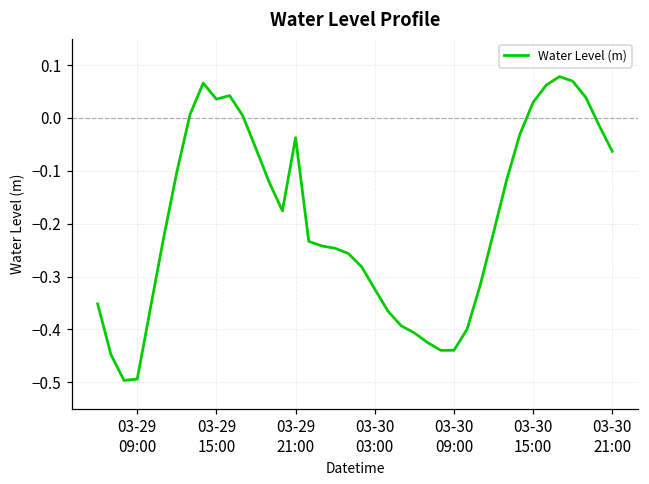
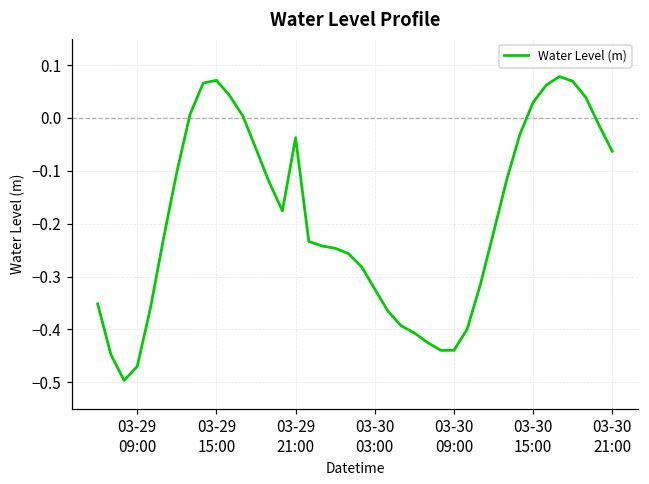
  {
-   "03-29 09:00": -0.49,
-   "03-29 15:00": 0.04,
+   "03-29 09:00": -0.47,
+   "03-29 15:00": 0.07,
    "03-29 21:00": -0.04,
    "03-30 03:00": -0.32,
    "03-30 09:00": -0.44,
    "03-30 15:00": 0.03,
    "03-30 21:00": -0.06
  }
